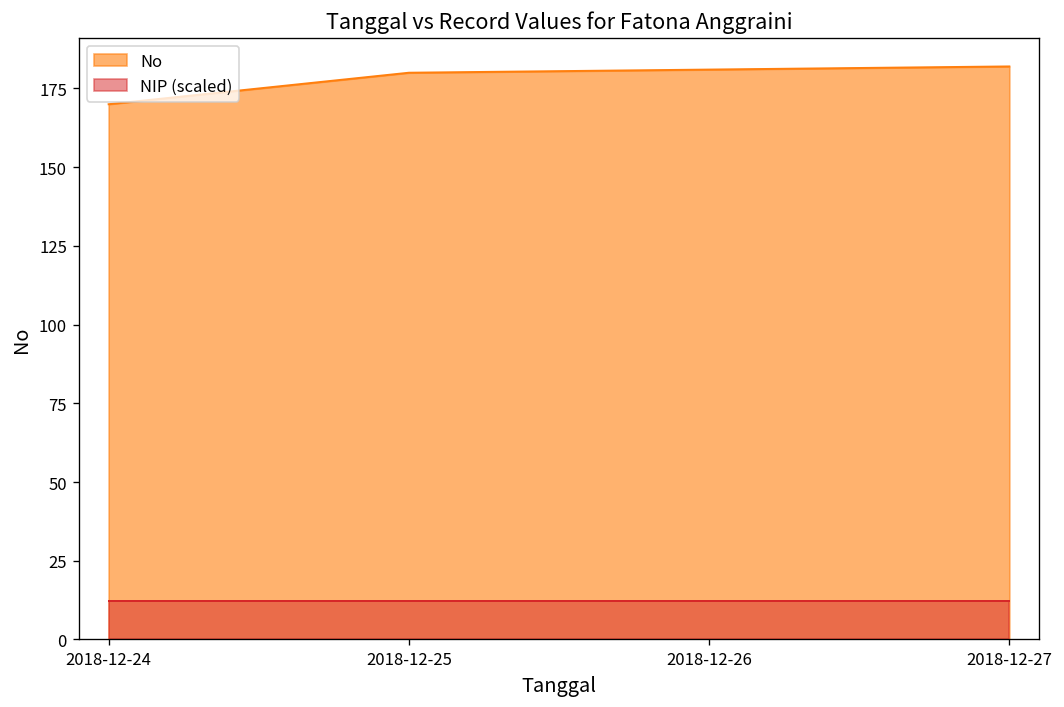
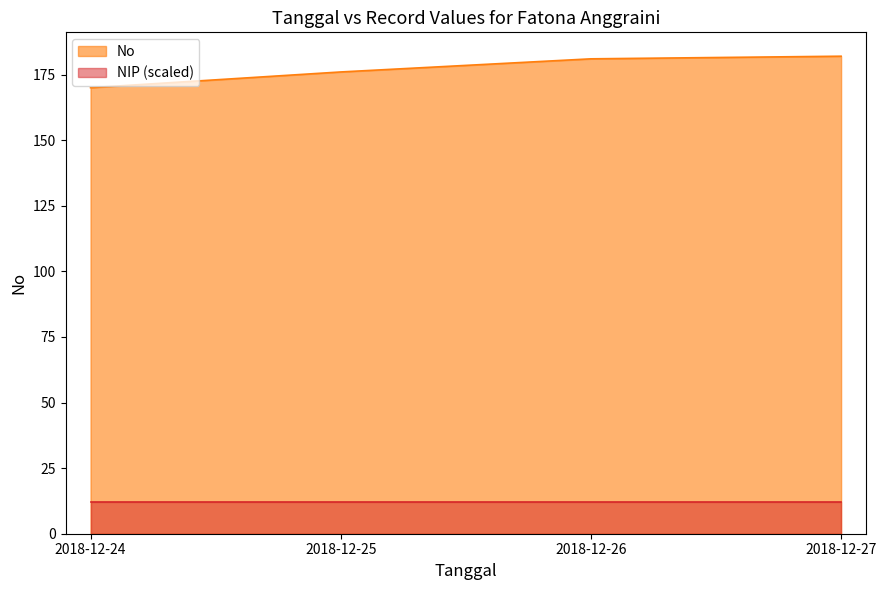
  {
    "No": {
      "2018-12-24": 170,
-     "2018-12-25": 180,
+     "2018-12-25": 176,
      "2018-12-26": 181,
      "2018-12-27": 182
    },
    "NIP (scaled)": {
      "2018-12-24": 12,
      "2018-12-25": 12,
      "2018-12-26": 12,
      "2018-12-27": 12
    }
  }
